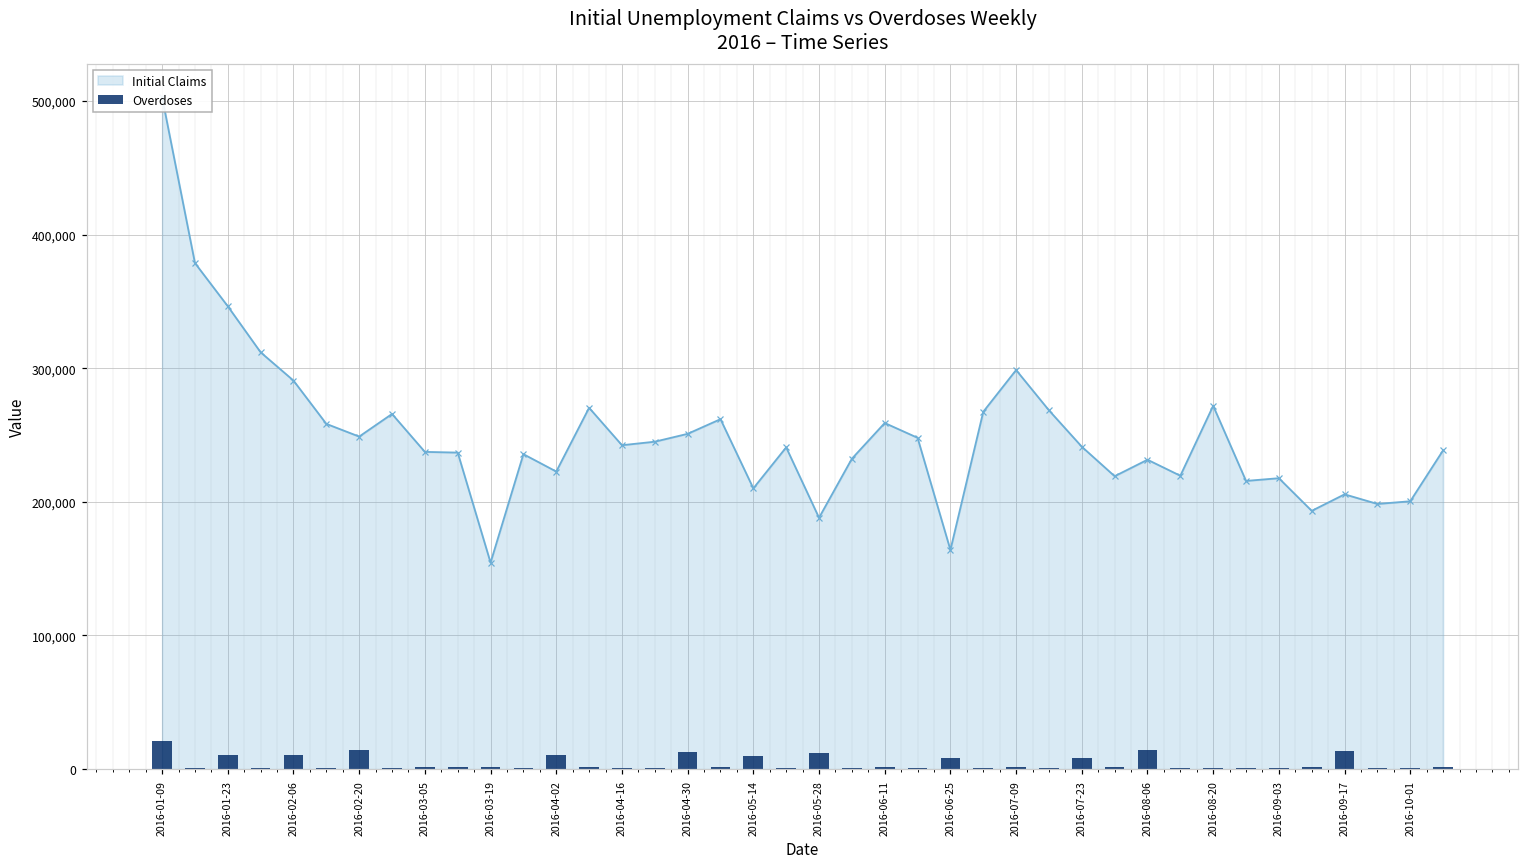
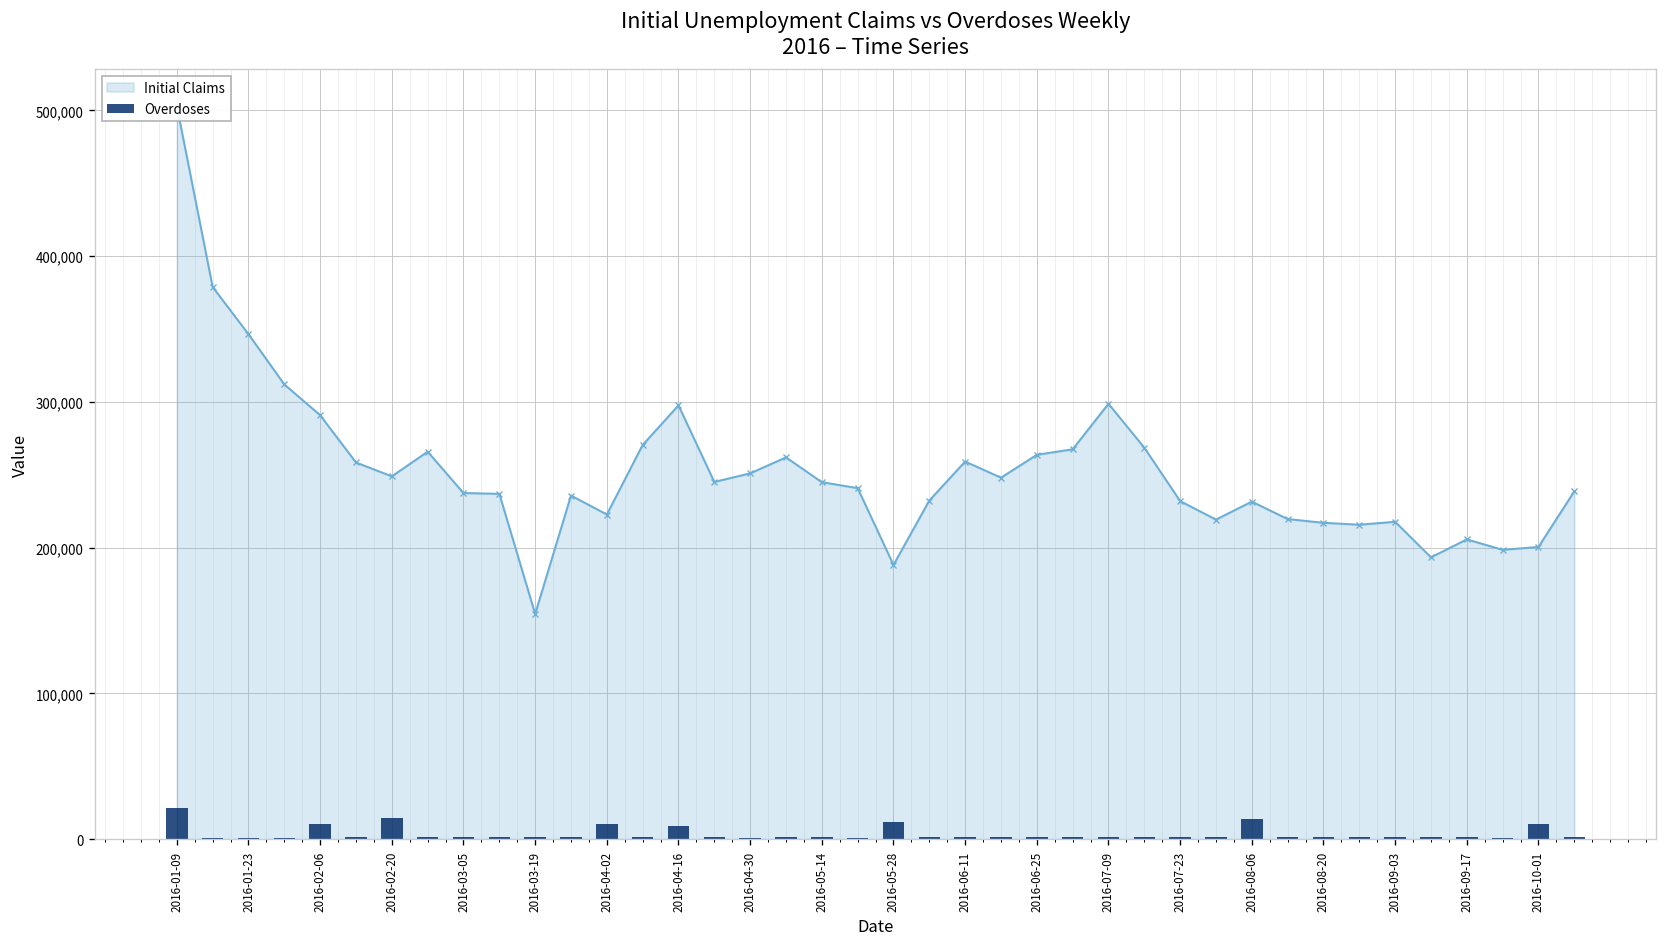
  {
    "Overdoses": {
      "2016-01-09": "21,000",
-     "2016-01-23": "10,000",
+     "2016-01-23": "1,000",
      "2016-02-06": "11,000",
      "2016-02-20": "14,000",
      "2016-04-02": "10,000",
-     "2016-04-16": "1,000",
-     "2016-04-30": "13,000",
-     "2016-05-14": "10,000",
+     "2016-04-16": "9,000",
+     "2016-04-30": "1,000",
+     "2016-05-14": "1,000",
      "2016-05-28": "12,000",
-     "2016-06-25": "9,000",
-     "2016-07-23": "8,000",
+     "2016-06-25": "1,000",
+     "2016-07-23": "1,000",
      "2016-08-06": "14,000",
-     "2016-09-17": "13,000",
-     "2016-10-01": "1,000"
+     "2016-09-17": "1,000",
+     "2016-10-01": "11,000"
    },
    "Initial Claims": {
      "2016-01-23": "346,000",
      "2016-02-06": "291,000",
      "2016-02-20": "249,000",
      "2016-03-05": "237,000",
      "2016-03-19": "155,000",
      "2016-04-02": "223,000",
-     "2016-04-16": "242,000",
+     "2016-04-16": "298,000",
      "2016-04-30": "251,000",
-     "2016-05-14": "210,000",
+     "2016-05-14": "245,000",
      "2016-05-28": "188,000",
      "2016-06-11": "259,000",
-     "2016-06-25": "164,000",
+     "2016-06-25": "264,000",
      "2016-07-09": "299,000",
-     "2016-07-23": "241,000",
+     "2016-07-23": "232,000",
      "2016-08-06": "232,000",
-     "2016-08-20": "272,000",
+     "2016-08-20": "217,000",
      "2016-09-03": "218,000",
      "2016-09-17": "206,000",
      "2016-10-01": "200,000"
    }
  }
